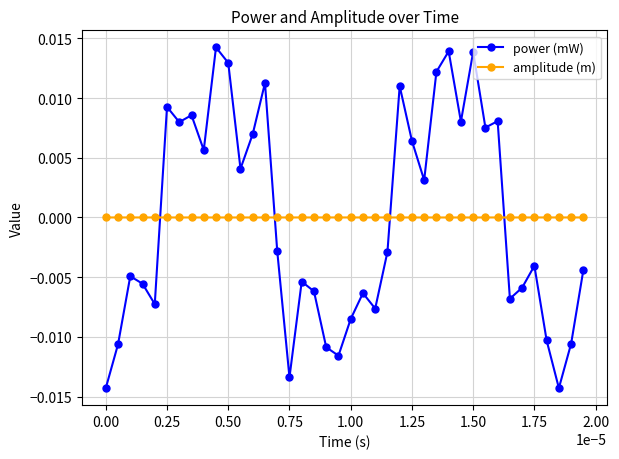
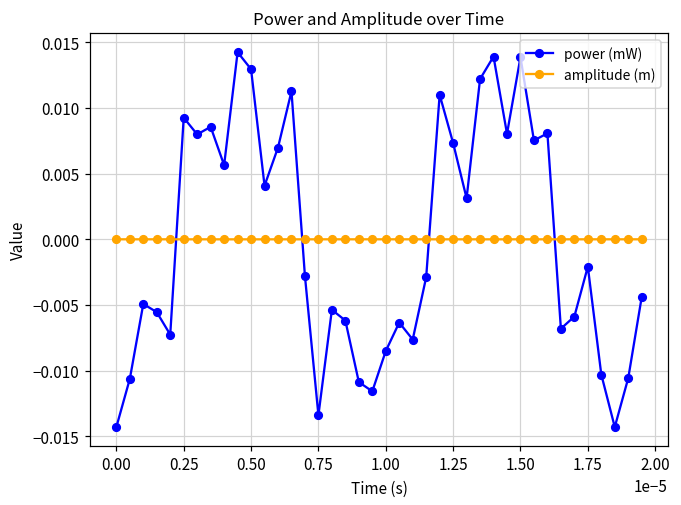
  {
    "power (mW)": {
      "0.00": -0.0143,
      "0.25": 0.0093,
      "0.50": 0.0129,
      "0.75": -0.0134,
      "1.00": -0.0085,
-     "1.25": 0.0064,
-     "1.75": -0.0040
+     "1.25": 0.0073,
+     "1.75": -0.0021
    },
    "amplitude (m)": {
      "0.00": 0.0000,
      "0.25": 0.0000,
      "0.50": 0.0000,
      "0.75": 0.0000,
      "1.00": 0.0000,
      "1.25": 0.0000,
      "1.50": 0.0000,
      "1.75": 0.0000
    }
  }
